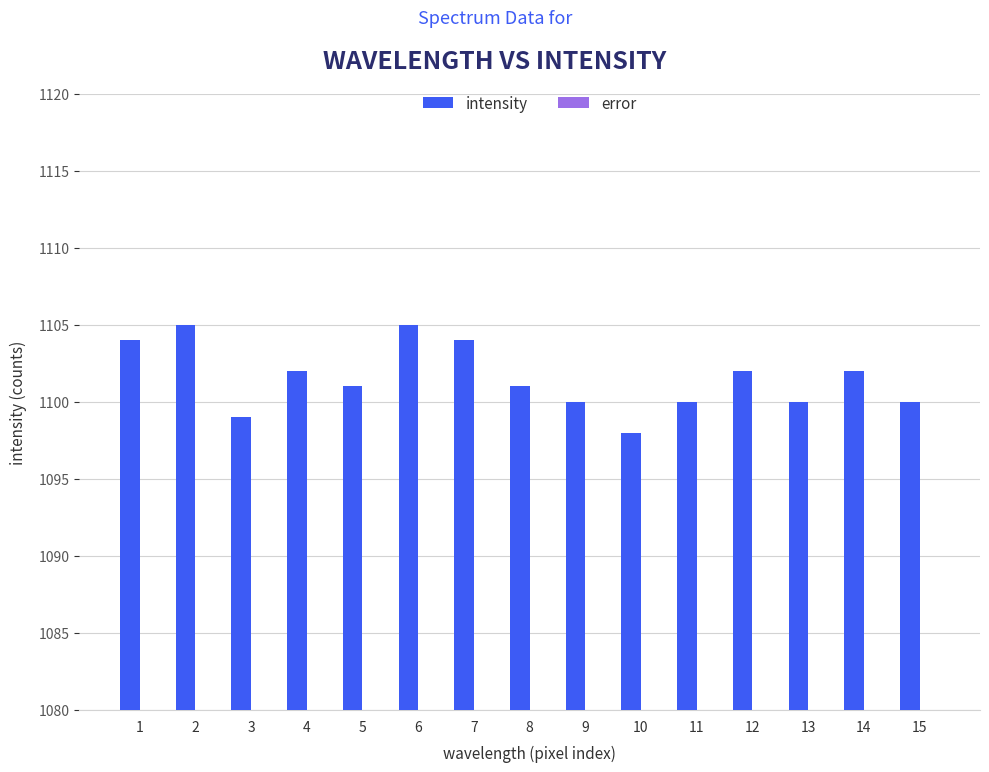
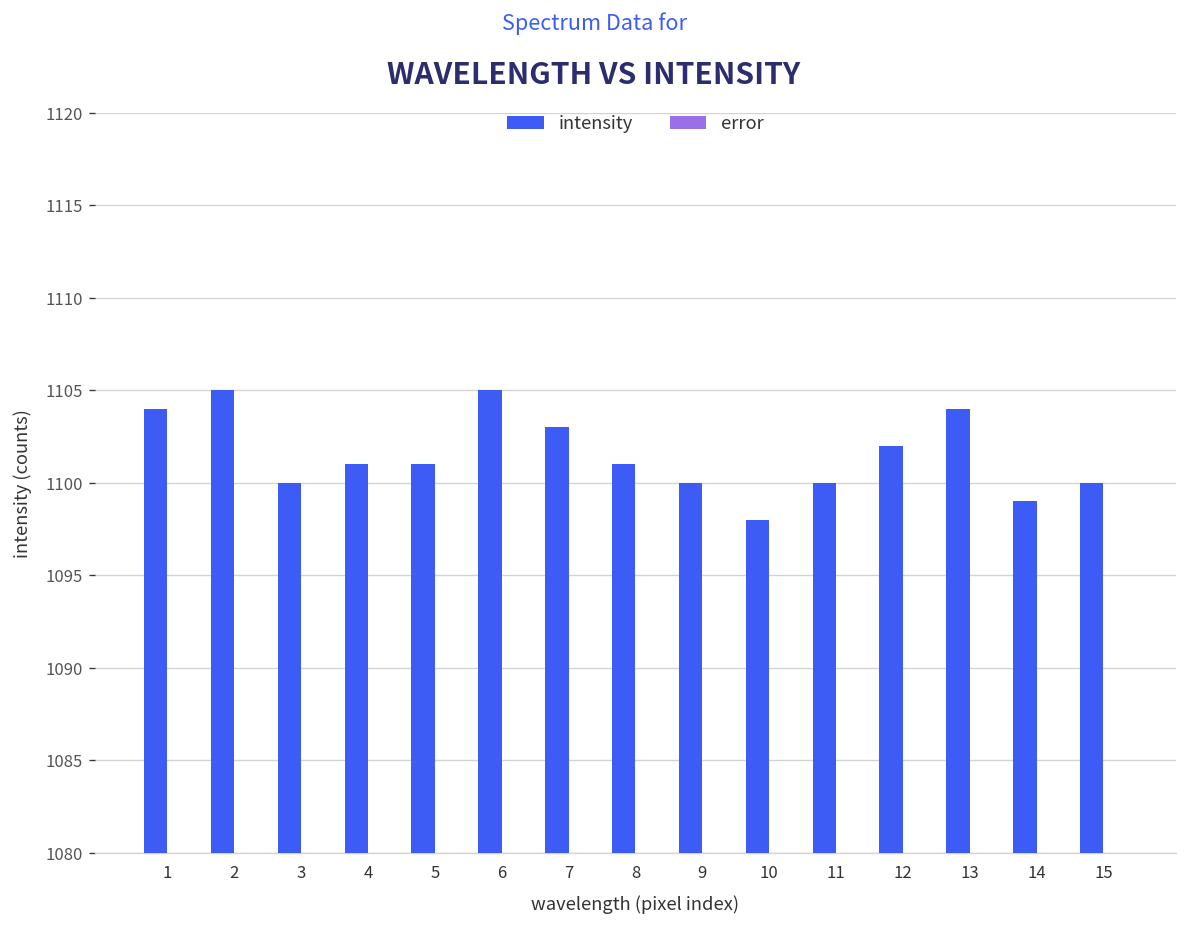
  {
    "intensity": {
      "1": 1104,
      "2": 1105,
-     "3": 1099,
-     "4": 1102,
+     "3": 1100,
+     "4": 1101,
      "5": 1101,
      "6": 1105,
-     "7": 1104,
+     "7": 1103,
      "8": 1101,
      "9": 1100,
      "10": 1098,
      "11": 1100,
      "12": 1102,
-     "13": 1100,
-     "14": 1102,
+     "13": 1104,
+     "14": 1099,
      "15": 1100
    }
  }
